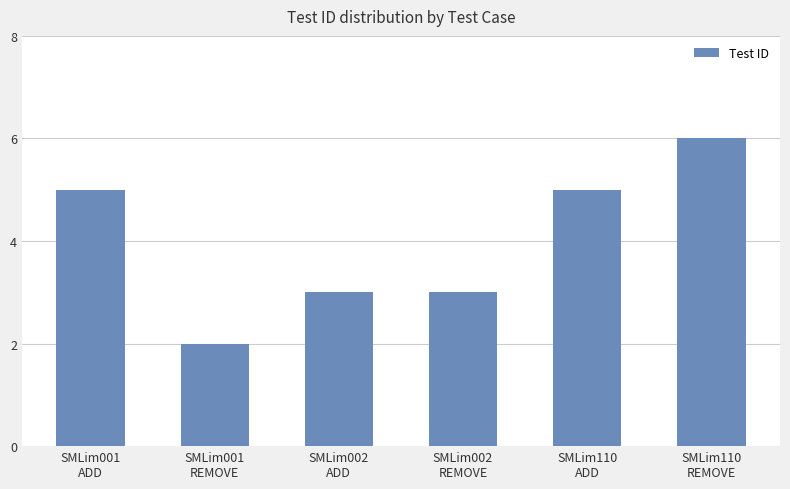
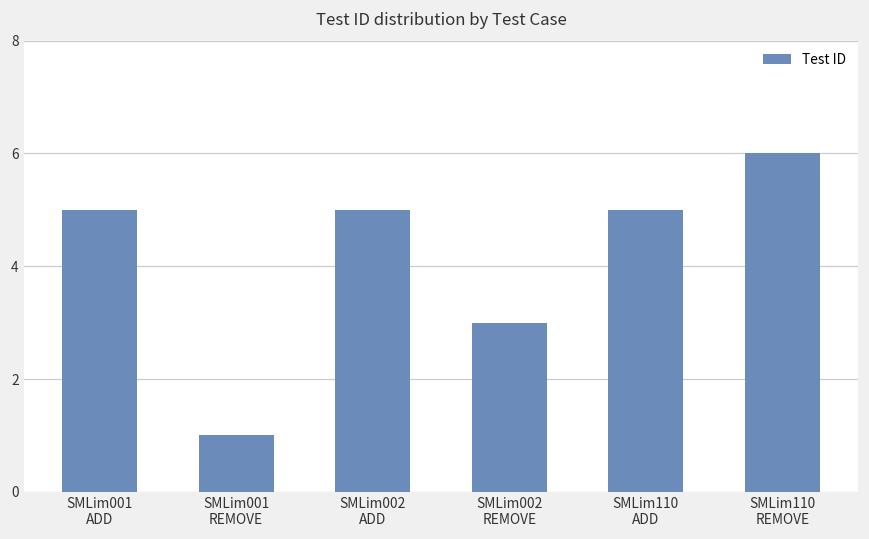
  {
    "SMLim001 ADD": 5,
-   "SMLim001 REMOVE": 2,
-   "SMLim002 ADD": 3,
+   "SMLim001 REMOVE": 1,
+   "SMLim002 ADD": 5,
    "SMLim002 REMOVE": 3,
    "SMLim110 ADD": 5,
    "SMLim110 REMOVE": 6
  }
